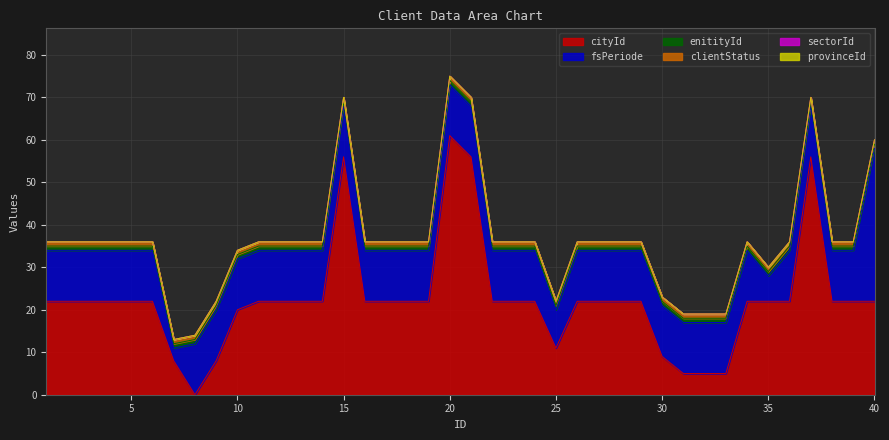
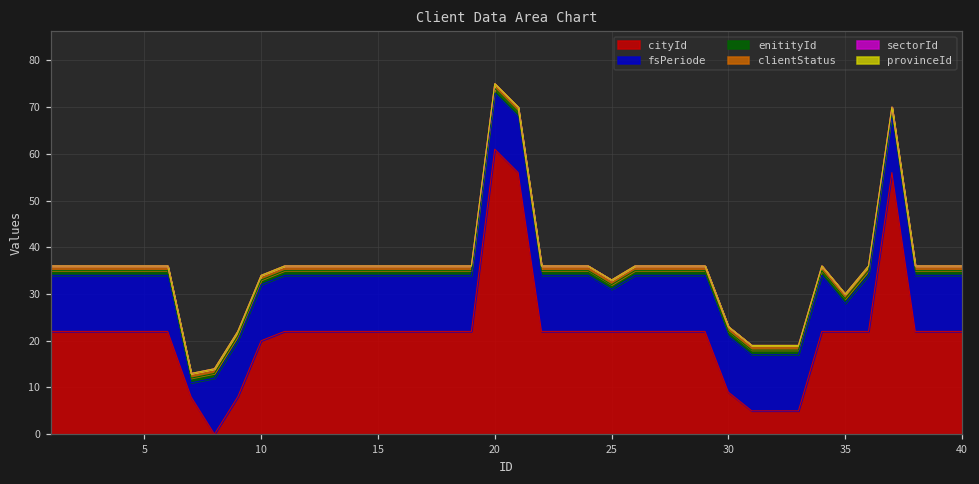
  {
    "cityId": {
      "5": 22,
      "10": 20,
-     "15": 56,
+     "15": 22,
      "20": 61,
-     "25": 11,
+     "25": 22,
      "30": 9,
      "35": 22,
      "40": 22
    },
    "fsPeriode": {
      "5": 12,
      "10": 12,
      "15": 12,
      "20": 12,
      "25": 9,
      "30": 12,
      "35": 6,
-     "40": 36
+     "40": 12
    },
    "enitityId": {
      "5": 1,
      "10": 1,
      "15": 1,
      "20": 1,
      "25": 1,
      "30": 1,
      "35": 1,
      "40": 1
    }
  }
